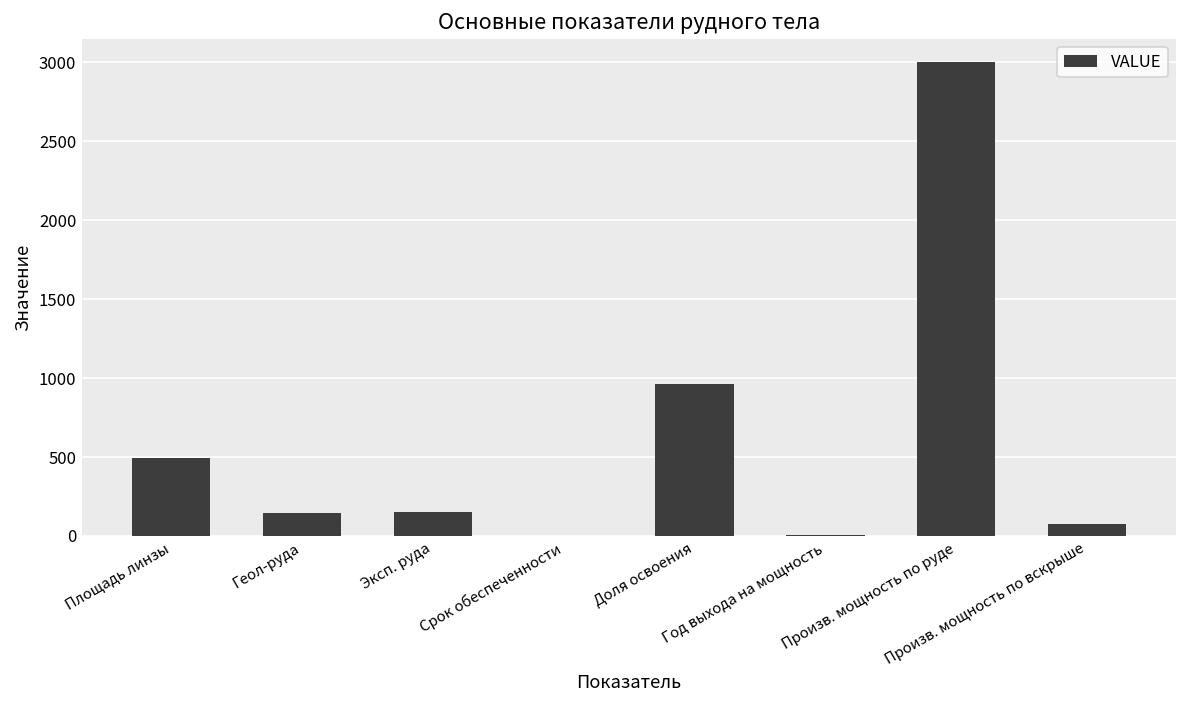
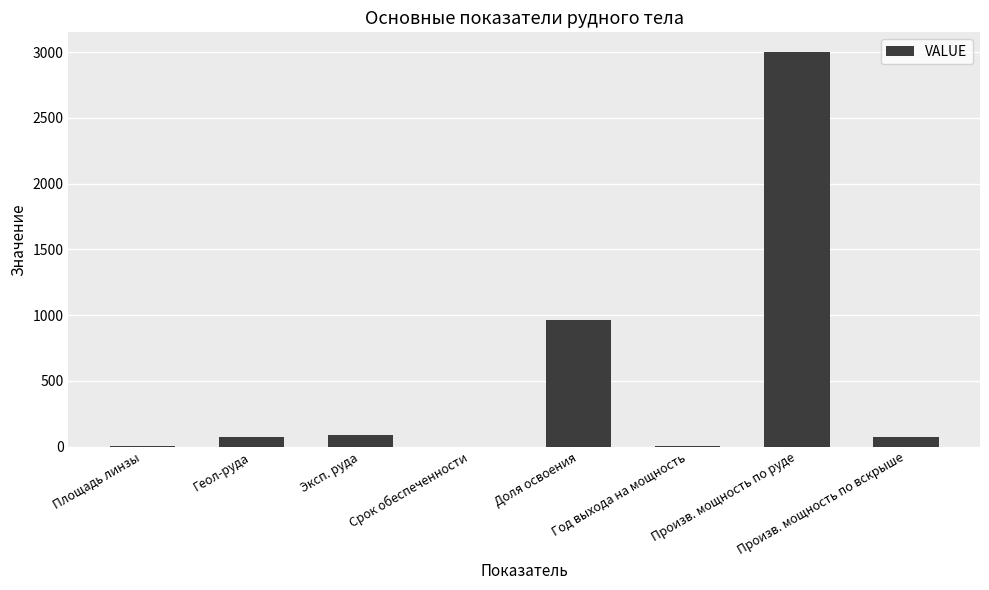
  {
-   "Площадь линзы": 500,
-   "Геол-руда": 150,
-   "Эксп. руда": 150,
+   "Площадь линзы": 0,
+   "Геол-руда": 70,
+   "Эксп. руда": 90,
    "Доля освоения": 960,
    "Произв. мощность по руде": 3000,
    "Произв. мощность по вскрыше": 70
  }
